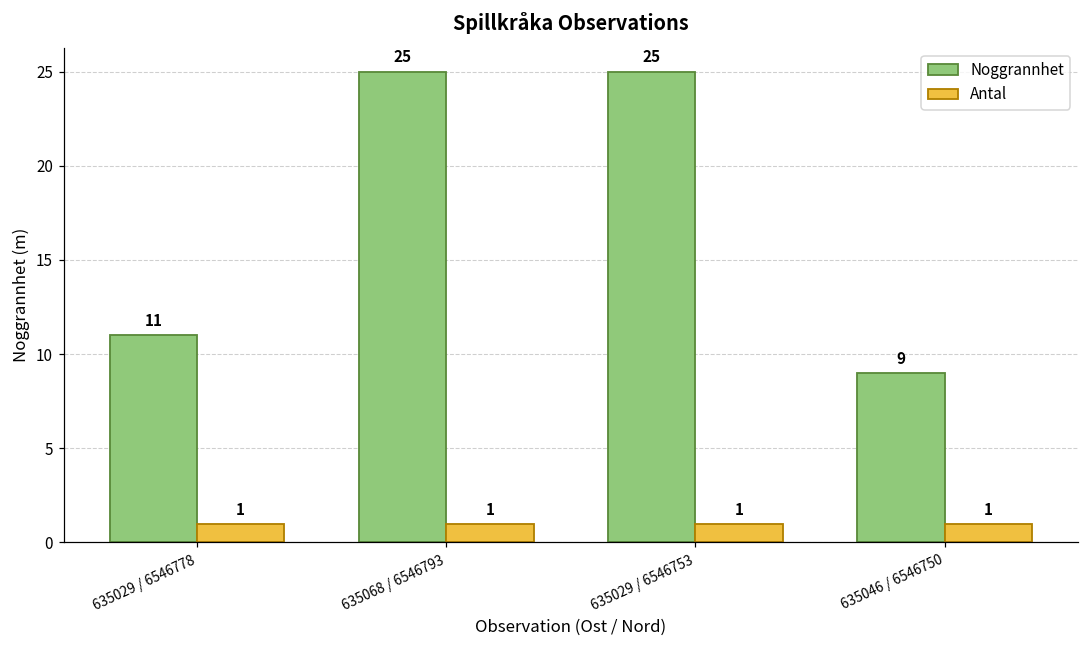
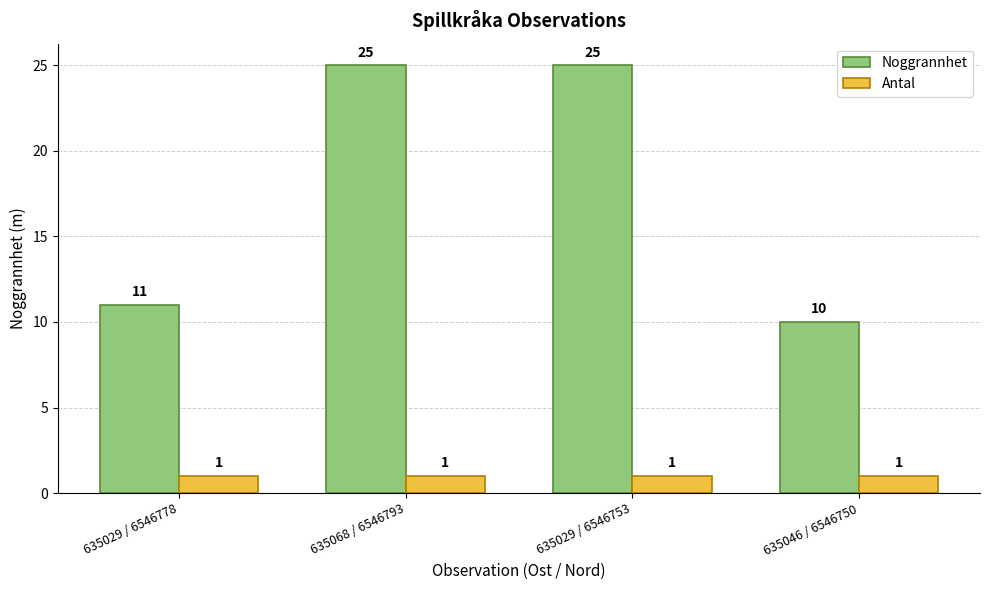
  {
    "Noggrannhet": {
      "635029 / 6546778": 11,
      "635068 / 6546793": 25,
      "635029 / 6546753": 25,
-     "635046 / 6546750": 9
+     "635046 / 6546750": 10
    },
    "Antal": {
      "635029 / 6546778": 1,
      "635068 / 6546793": 1,
      "635029 / 6546753": 1,
      "635046 / 6546750": 1
    }
  }
